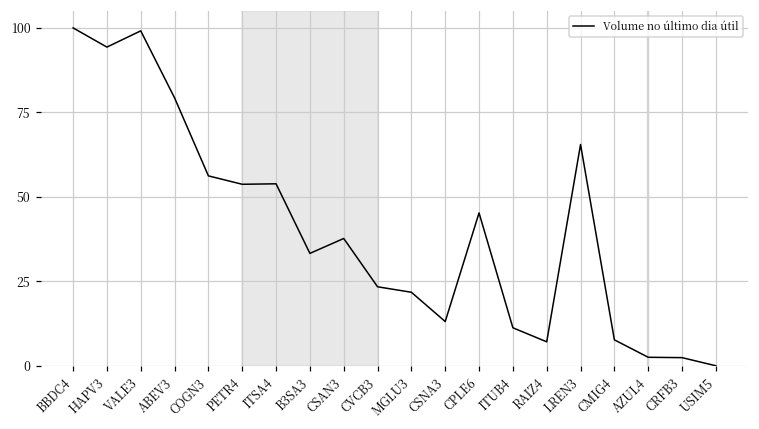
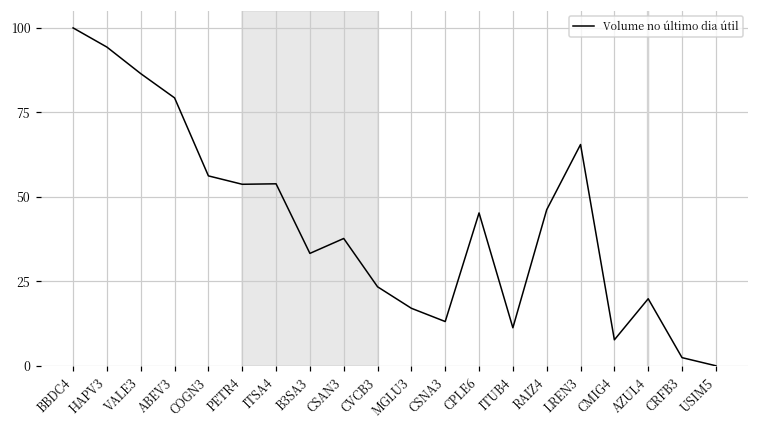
  {
    "BBDC4": 100,
    "HAPV3": 94,
-   "VALE3": 99,
+   "VALE3": 86,
    "ABEV3": 79,
    "COGN3": 56,
    "PETR4": 54,
    "ITSA4": 54,
    "B3SA3": 33,
    "CSAN3": 38,
    "CVCB3": 23,
-   "MGLU3": 22,
+   "MGLU3": 17,
    "CSNA3": 13,
    "CPLE6": 45,
    "ITUB4": 11,
-   "RAIZ4": 7,
+   "RAIZ4": 46,
    "LREN3": 65,
    "CMIG4": 8,
-   "AZUL4": 3,
+   "AZUL4": 20,
    "CRFB3": 2,
    "USIM5": 0
  }
